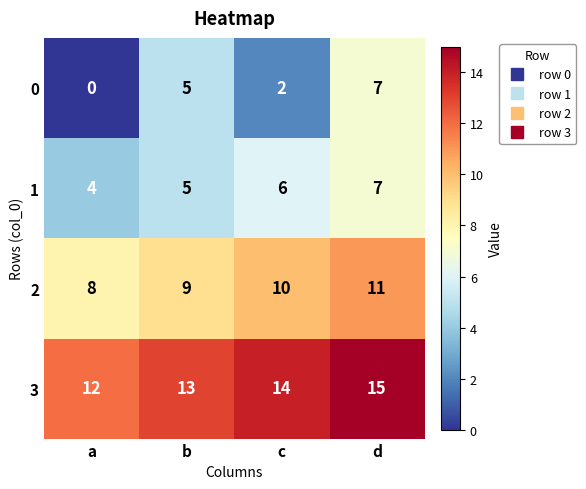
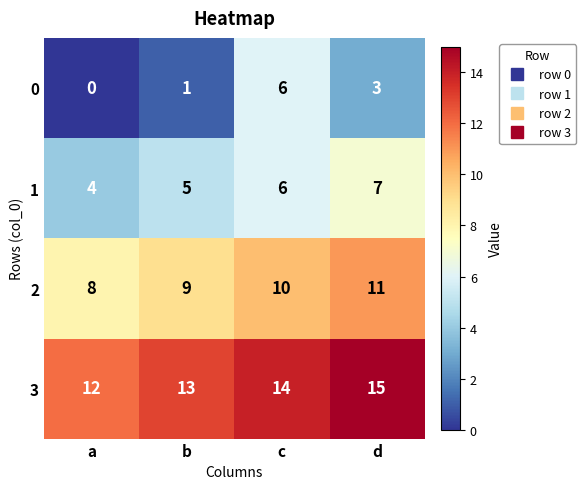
  {
    "0": {
      "a": 0,
-     "b": 5,
-     "c": 2,
-     "d": 7
+     "b": 1,
+     "c": 6,
+     "d": 3
    },
    "1": {
      "a": 4,
      "b": 5,
      "c": 6,
      "d": 7
    },
    "2": {
      "a": 8,
      "b": 9,
      "c": 10,
      "d": 11
    },
    "3": {
      "a": 12,
      "b": 13,
      "c": 14,
      "d": 15
    }
  }
